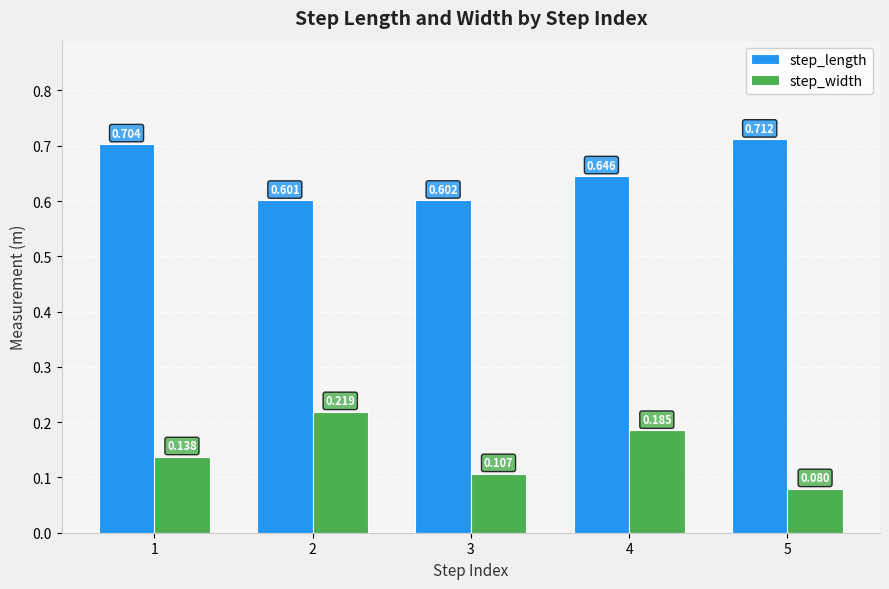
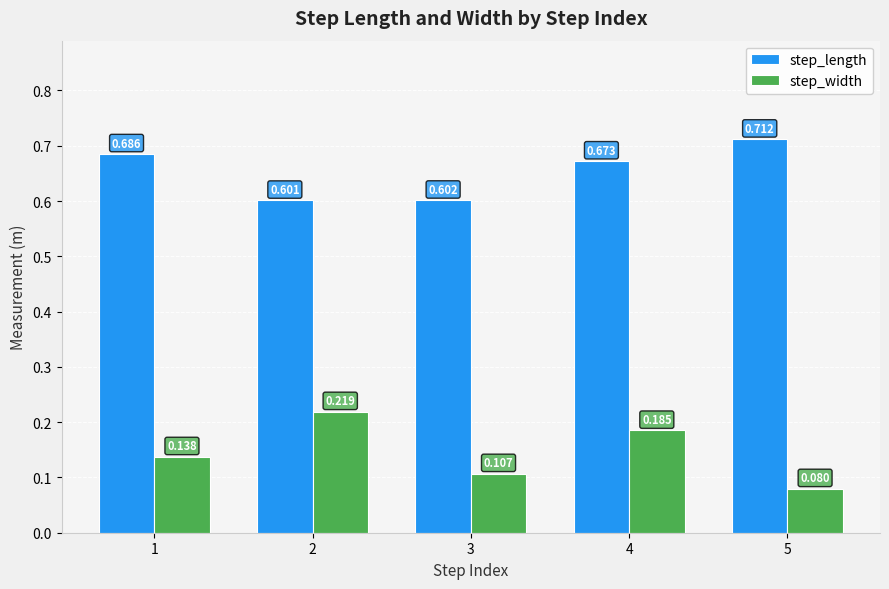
  {
    "step_length": {
-     "1": 0.704,
-     "4": 0.646
+     "1": 0.686,
+     "4": 0.673
    }
  }
